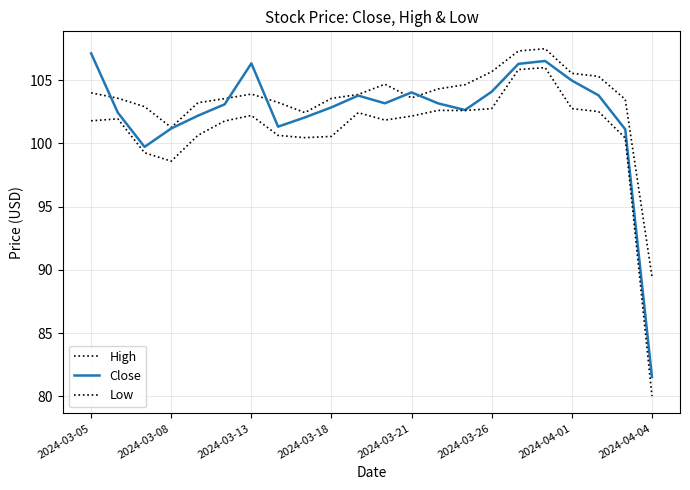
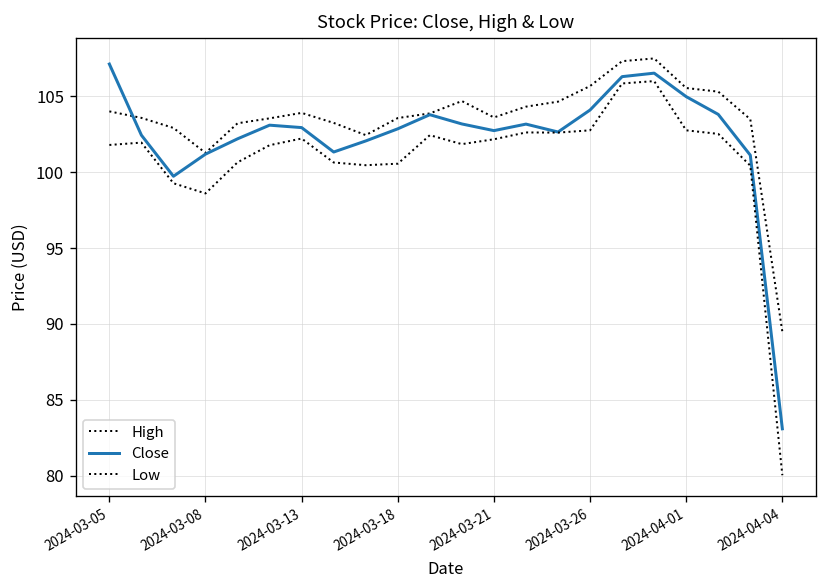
  {
    "Close": {
      "2024-03-05": 107.1,
-     "2024-03-13": 106.3,
+     "2024-03-13": 102.9,
      "2024-03-18": 102.9,
-     "2024-03-21": 104.0,
+     "2024-03-21": 102.7,
      "2024-03-26": 104.1,
      "2024-04-01": 105.0,
-     "2024-04-04": 81.5
+     "2024-04-04": 83.1
    }
  }
